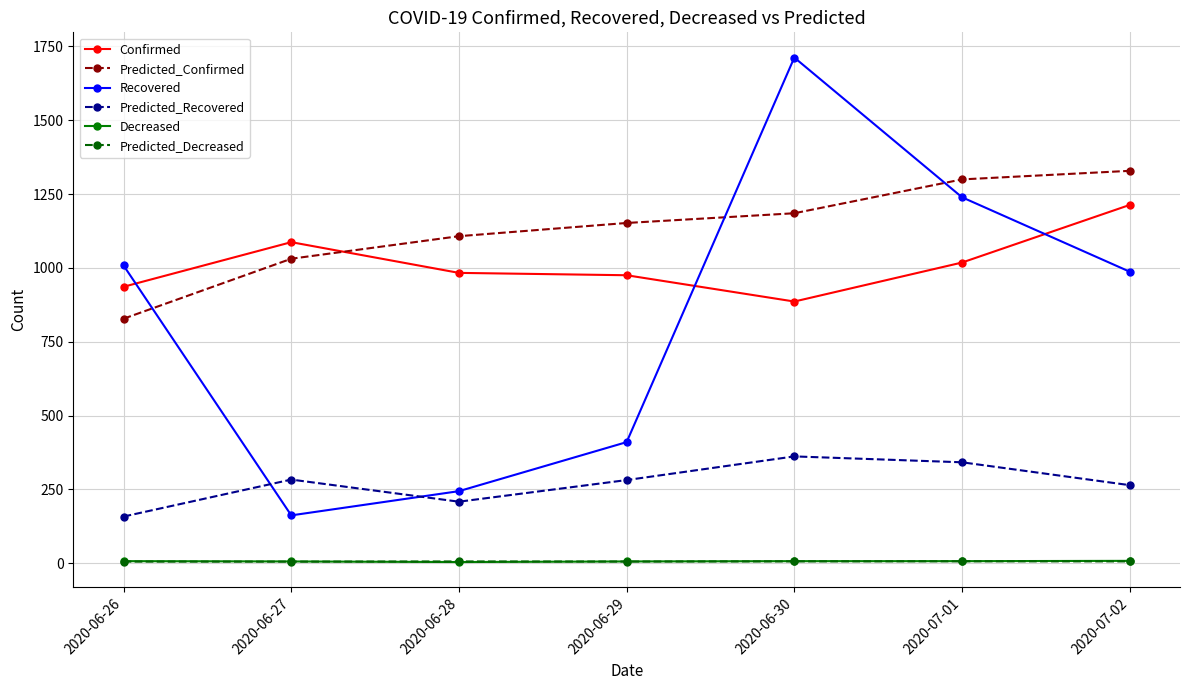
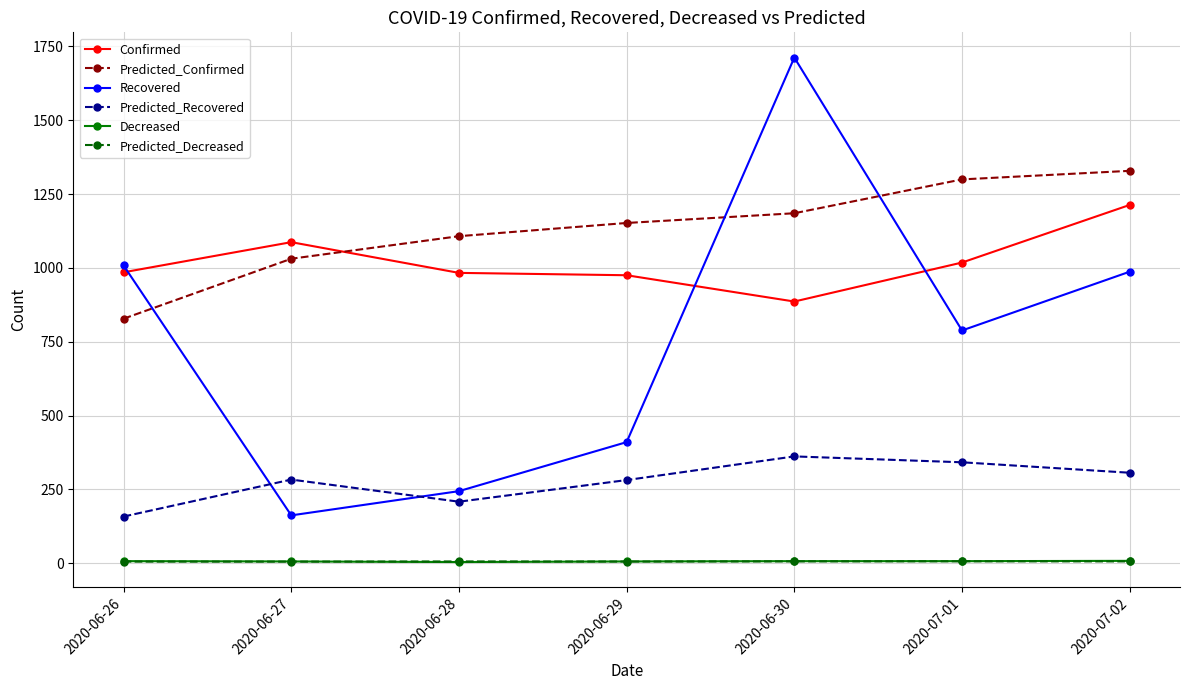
  {
    "Confirmed": {
-     "2020-06-26": 940,
+     "2020-06-26": 990,
      "2020-06-27": 1090,
      "2020-06-28": 980,
      "2020-06-29": 980,
      "2020-06-30": 890,
      "2020-07-01": 1020,
      "2020-07-02": 1210
    },
    "Predicted_Confirmed": {
      "2020-06-26": 830,
      "2020-06-27": 1030,
      "2020-06-28": 1110,
      "2020-06-29": 1150,
      "2020-06-30": 1180,
      "2020-07-01": 1300,
      "2020-07-02": 1330
    },
    "Recovered": {
      "2020-06-26": 1010,
      "2020-06-27": 160,
      "2020-06-28": 240,
      "2020-06-29": 410,
      "2020-06-30": 1710,
-     "2020-07-01": 1240,
+     "2020-07-01": 790,
      "2020-07-02": 990
    },
    "Predicted_Recovered": {
      "2020-06-26": 160,
      "2020-06-27": 280,
      "2020-06-28": 210,
      "2020-06-29": 280,
      "2020-06-30": 360,
      "2020-07-01": 340,
-     "2020-07-02": 260
+     "2020-07-02": 310
    }
  }
